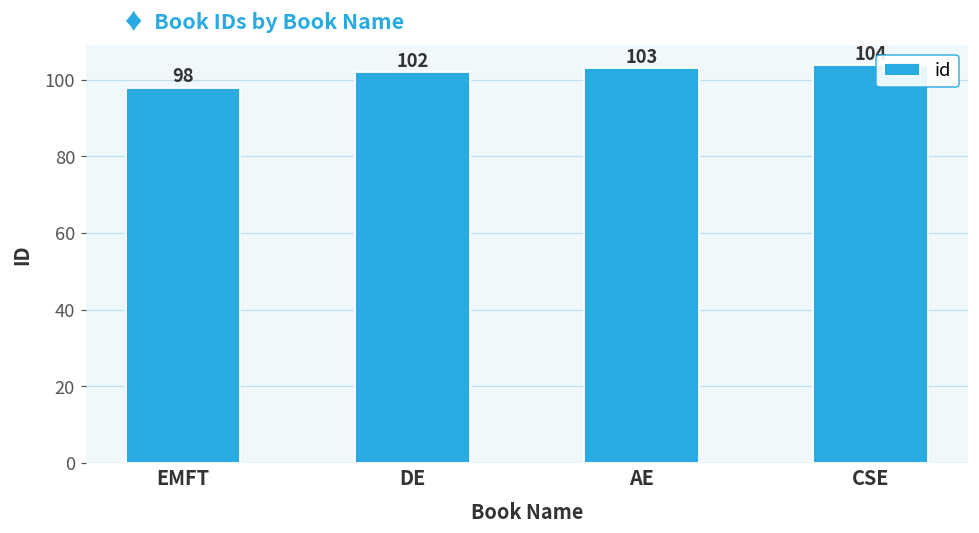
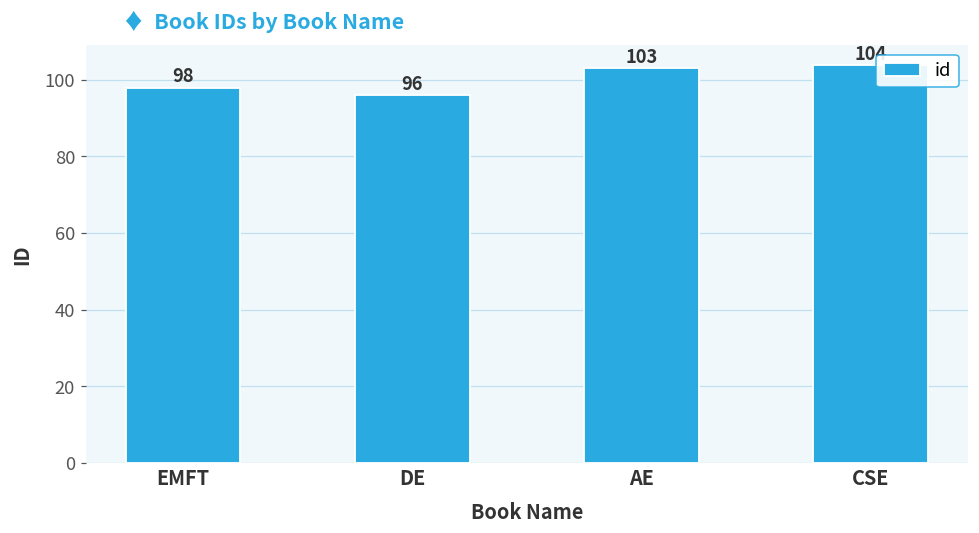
  {
    "EMFT": 98,
-   "DE": 102,
+   "DE": 96,
    "AE": 103
  }
